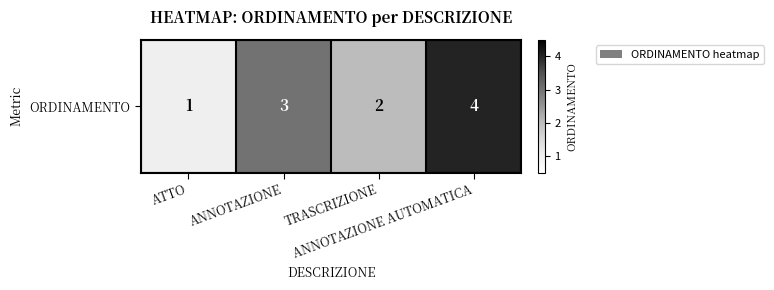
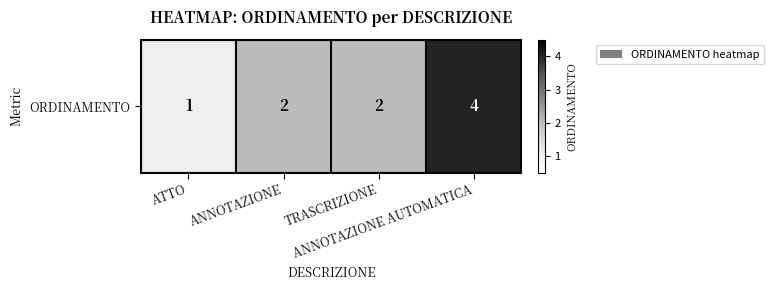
  {
    "ORDINAMENTO": {
      "ATTO": 1,
-     "ANNOTAZIONE": 3,
+     "ANNOTAZIONE": 2,
      "TRASCRIZIONE": 2,
      "ANNOTAZIONE AUTOMATICA": 4
    }
  }
